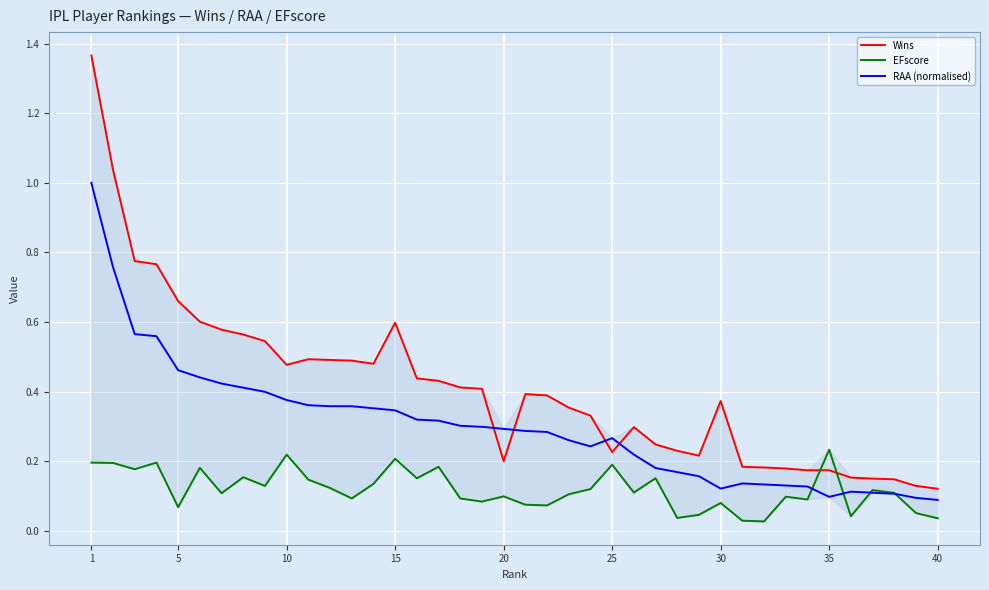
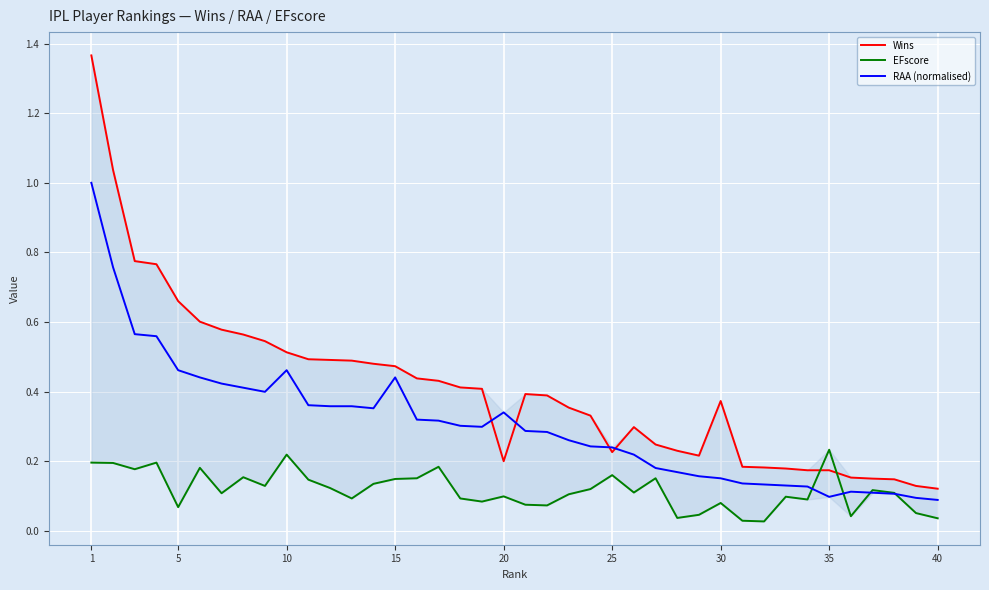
  {
    "Wins": {
-     "10": 0.48,
-     "15": 0.60,
+     "10": 0.51,
+     "15": 0.47,
      "20": 0.20,
      "25": 0.23,
      "35": 0.17
    },
    "EFscore": {
      "1": 0.20,
      "5": 0.07,
      "10": 0.22,
-     "15": 0.21,
+     "15": 0.15,
      "20": 0.10,
-     "25": 0.19,
+     "25": 0.16,
      "30": 0.08,
      "40": 0.04
    },
    "RAA (normalised)": {
      "1": 1.00,
      "5": 0.46,
-     "10": 0.38,
-     "15": 0.35,
-     "20": 0.29,
-     "25": 0.27,
-     "30": 0.12,
+     "10": 0.46,
+     "15": 0.44,
+     "20": 0.34,
+     "25": 0.24,
+     "30": 0.15,
      "35": 0.10,
      "40": 0.09
    }
  }
